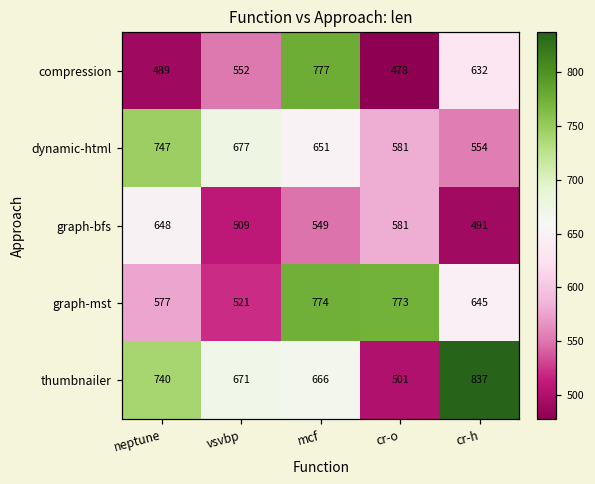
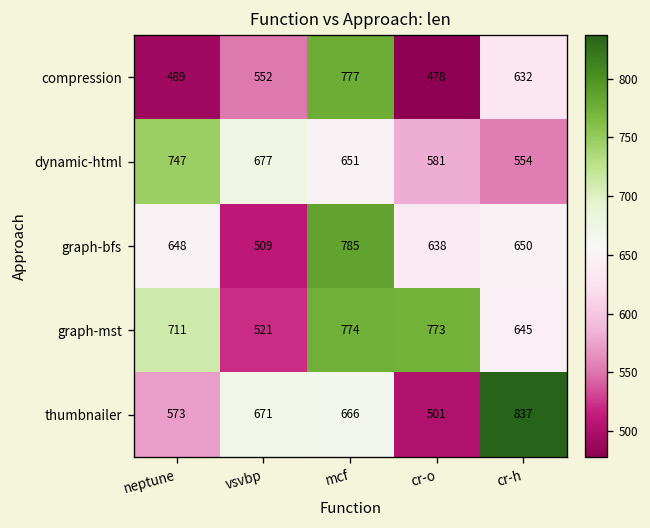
  {
    "compression": {
      "neptune": 489,
      "vsvbp": 552,
      "mcf": 777,
      "cr-o": 478,
      "cr-h": 632
    },
    "dynamic-html": {
      "neptune": 747,
      "vsvbp": 677,
      "mcf": 651,
      "cr-o": 581,
      "cr-h": 554
    },
    "graph-bfs": {
      "neptune": 648,
      "vsvbp": 509,
-     "mcf": 549,
-     "cr-o": 581,
-     "cr-h": 491
+     "mcf": 785,
+     "cr-o": 638,
+     "cr-h": 650
    },
    "graph-mst": {
-     "neptune": 577,
+     "neptune": 711,
      "vsvbp": 521,
      "mcf": 774,
      "cr-o": 773,
      "cr-h": 645
    },
    "thumbnailer": {
-     "neptune": 740,
+     "neptune": 573,
      "vsvbp": 671,
      "mcf": 666,
      "cr-o": 501,
      "cr-h": 837
    }
  }
